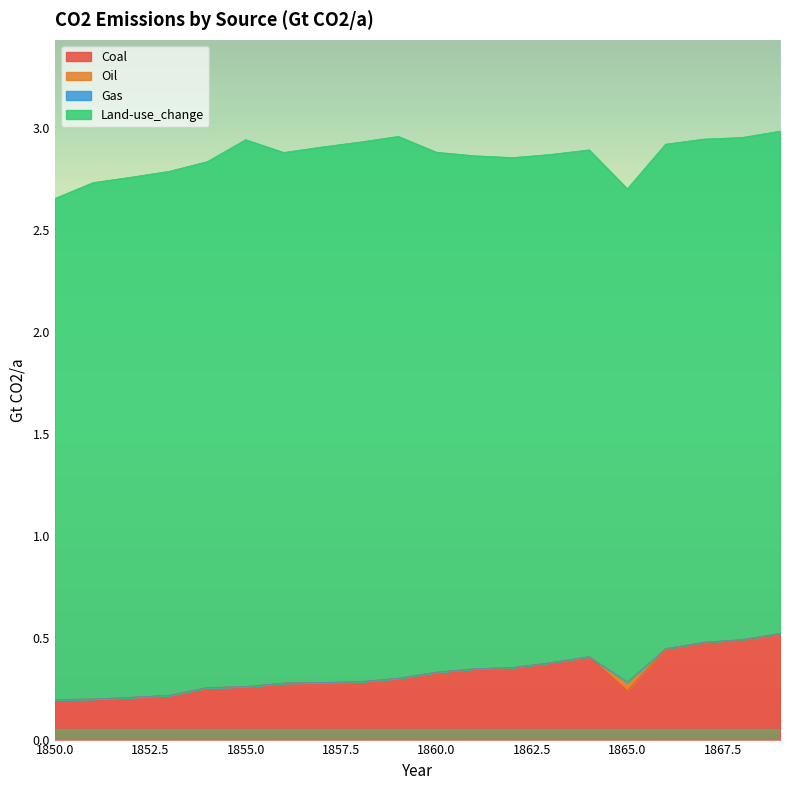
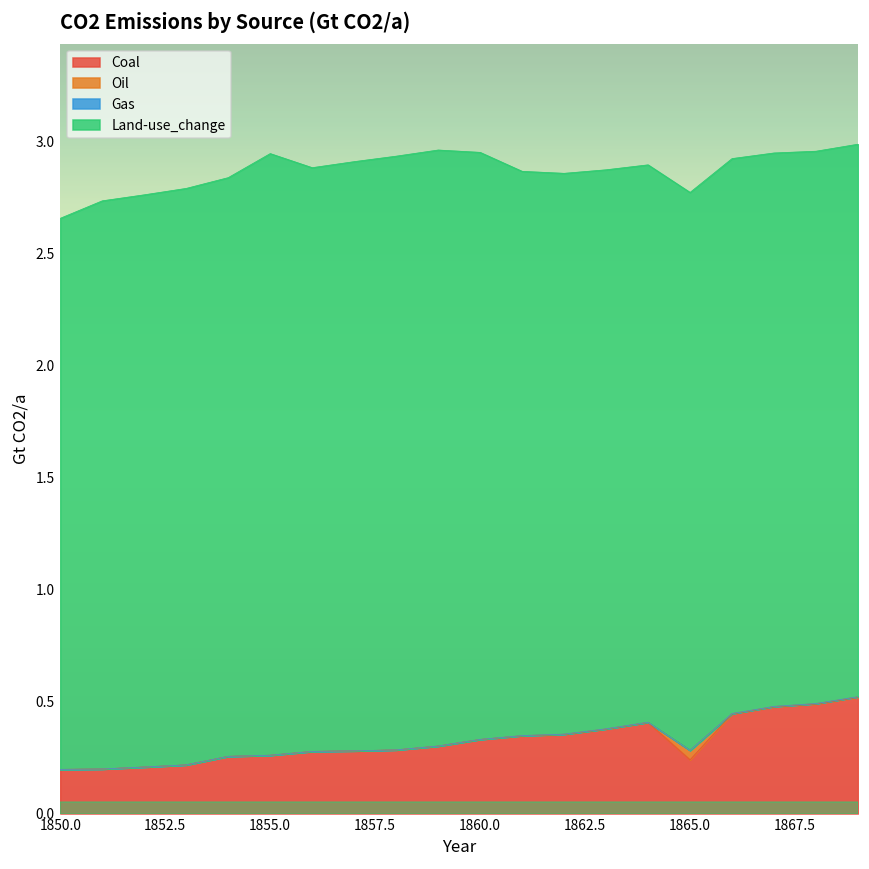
  {
    "Coal": {
      "1865.0": 0.24
    },
    "Land-use_change": {
      "1850.0": 2.46,
      "1855.0": 2.68,
-     "1860.0": 2.55,
-     "1865.0": 2.42
+     "1860.0": 2.62,
+     "1865.0": 2.49
    }
  }
